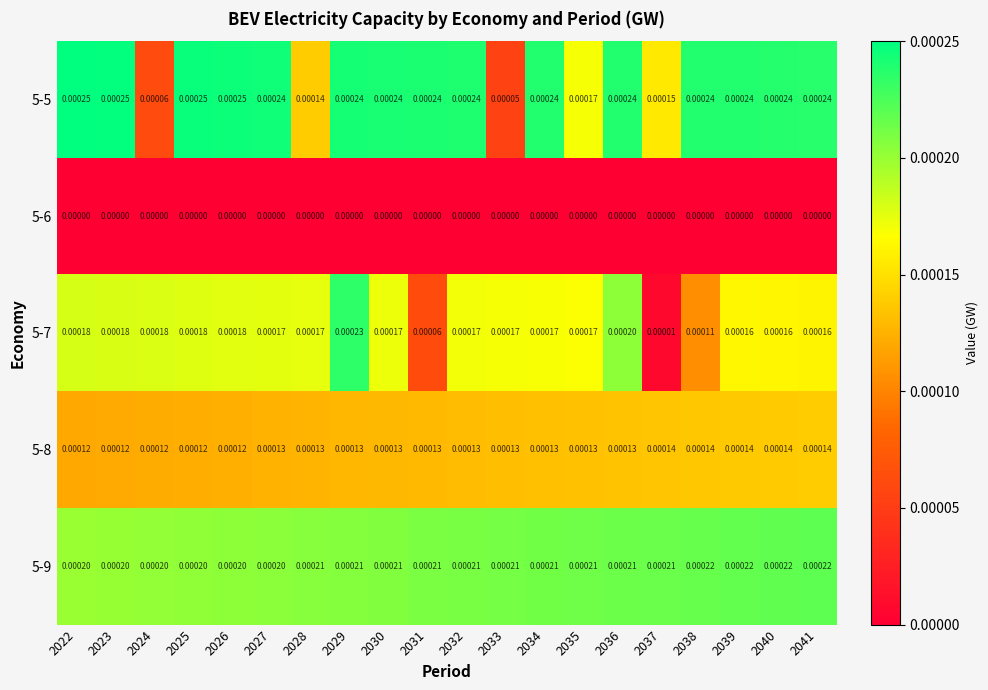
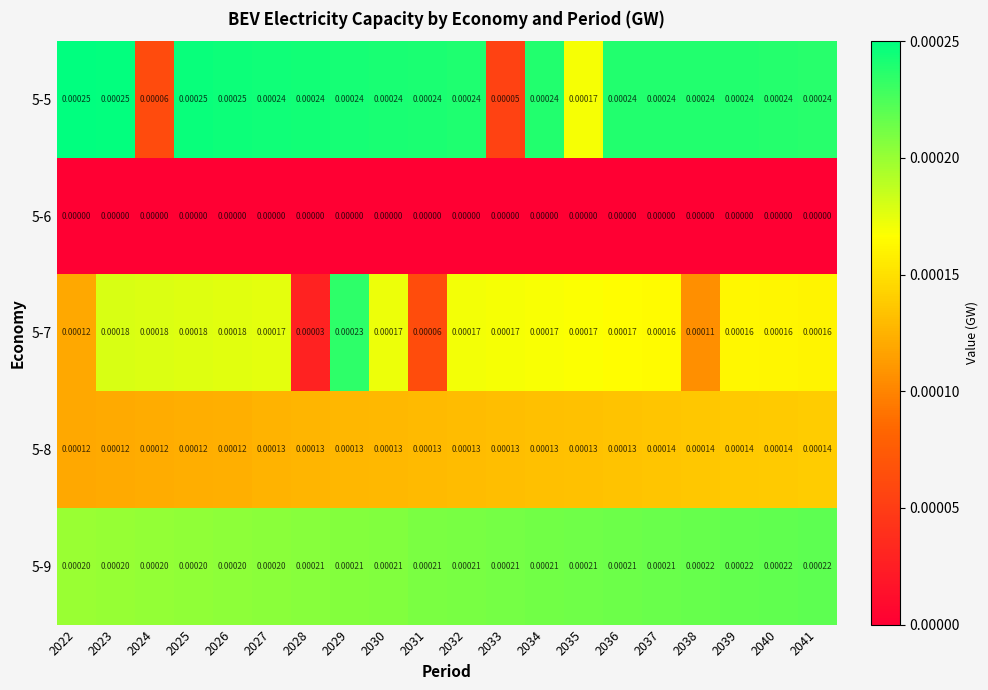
  {
    "5-5": {
      "2022": 0.00025,
      "2023": 0.00025,
      "2024": 0.00006,
      "2025": 0.00025,
      "2026": 0.00025,
      "2027": 0.00024,
-     "2028": 0.00014,
+     "2028": 0.00024,
      "2029": 0.00024,
      "2030": 0.00024,
      "2031": 0.00024,
      "2032": 0.00024,
      "2033": 0.00005,
      "2034": 0.00024,
      "2035": 0.00017,
      "2036": 0.00024,
-     "2037": 0.00015,
+     "2037": 0.00024,
      "2038": 0.00024,
      "2039": 0.00024,
      "2040": 0.00024,
      "2041": 0.00024
    },
    "5-6": {
      "2022": 0.00000,
      "2023": 0.00000,
      "2024": 0.00000,
      "2025": 0.00000,
      "2026": 0.00000,
      "2027": 0.00000,
      "2028": 0.00000,
      "2029": 0.00000,
      "2030": 0.00000,
      "2031": 0.00000,
      "2032": 0.00000,
      "2033": 0.00000,
      "2034": 0.00000,
      "2035": 0.00000,
      "2036": 0.00000,
      "2037": 0.00000,
      "2038": 0.00000,
      "2039": 0.00000,
      "2040": 0.00000,
      "2041": 0.00000
    },
    "5-7": {
-     "2022": 0.00018,
+     "2022": 0.00012,
      "2023": 0.00018,
      "2024": 0.00018,
      "2025": 0.00018,
      "2026": 0.00018,
      "2027": 0.00017,
-     "2028": 0.00017,
+     "2028": 0.00003,
      "2029": 0.00023,
      "2030": 0.00017,
      "2031": 0.00006,
      "2032": 0.00017,
      "2033": 0.00017,
      "2034": 0.00017,
      "2035": 0.00017,
-     "2036": 0.00020,
-     "2037": 0.00001,
+     "2036": 0.00017,
+     "2037": 0.00016,
      "2038": 0.00011,
      "2039": 0.00016,
      "2040": 0.00016,
      "2041": 0.00016
    },
    "5-8": {
      "2022": 0.00012,
      "2023": 0.00012,
      "2024": 0.00012,
      "2025": 0.00012,
      "2026": 0.00012,
      "2027": 0.00013,
      "2028": 0.00013,
      "2029": 0.00013,
      "2030": 0.00013,
      "2031": 0.00013,
      "2032": 0.00013,
      "2033": 0.00013,
      "2034": 0.00013,
      "2035": 0.00013,
      "2036": 0.00013,
      "2037": 0.00014,
      "2038": 0.00014,
      "2039": 0.00014,
      "2040": 0.00014,
      "2041": 0.00014
    },
    "5-9": {
      "2022": 0.00020,
      "2023": 0.00020,
      "2024": 0.00020,
      "2025": 0.00020,
      "2026": 0.00020,
      "2027": 0.00020,
      "2028": 0.00021,
      "2029": 0.00021,
      "2030": 0.00021,
      "2031": 0.00021,
      "2032": 0.00021,
      "2033": 0.00021,
      "2034": 0.00021,
      "2035": 0.00021,
      "2036": 0.00021,
      "2037": 0.00021,
      "2038": 0.00022,
      "2039": 0.00022,
      "2040": 0.00022,
      "2041": 0.00022
    }
  }
